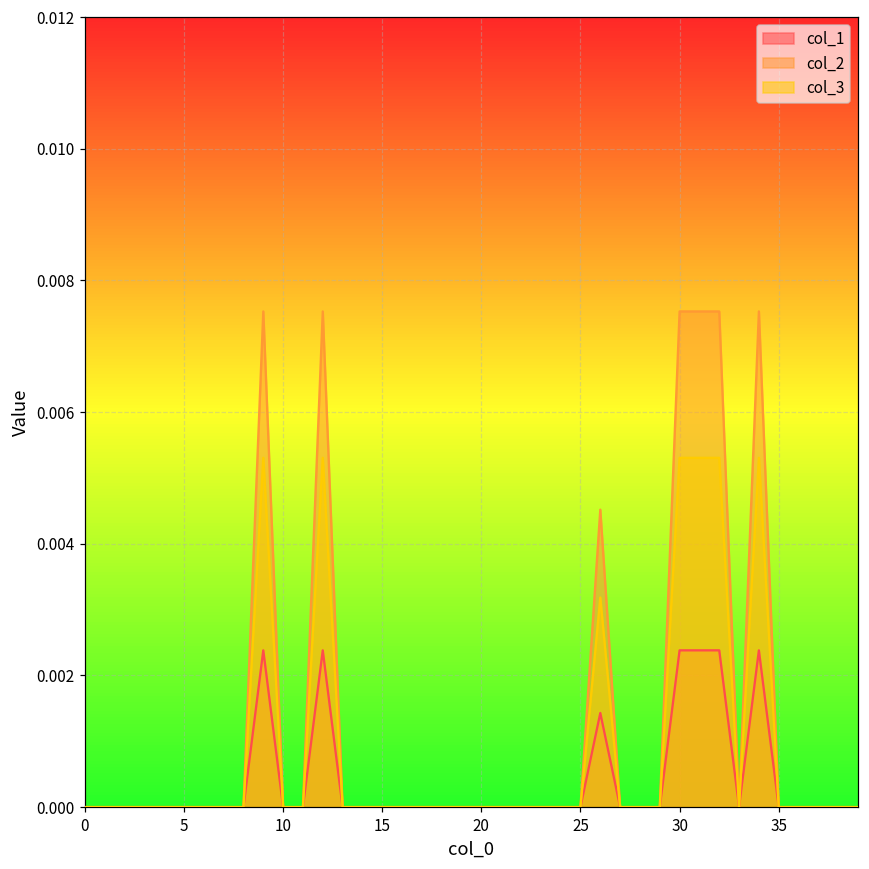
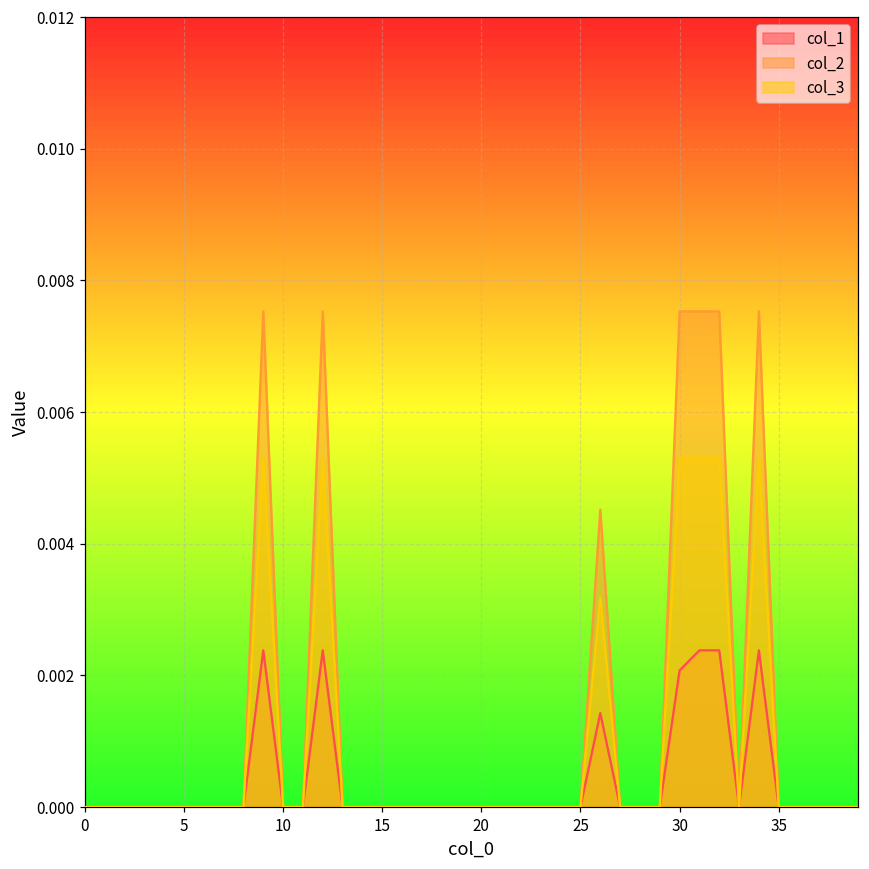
  {
    "col_1": {
-     "30": 0.0024
+     "30": 0.0021
    }
  }
